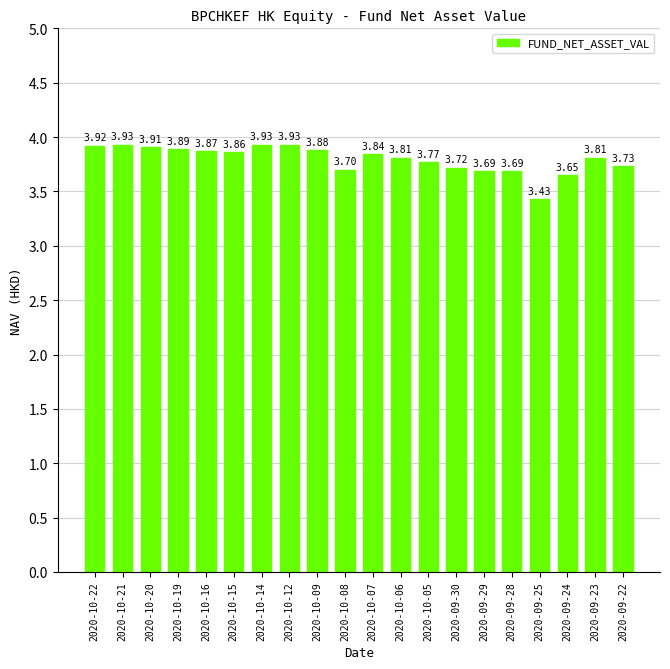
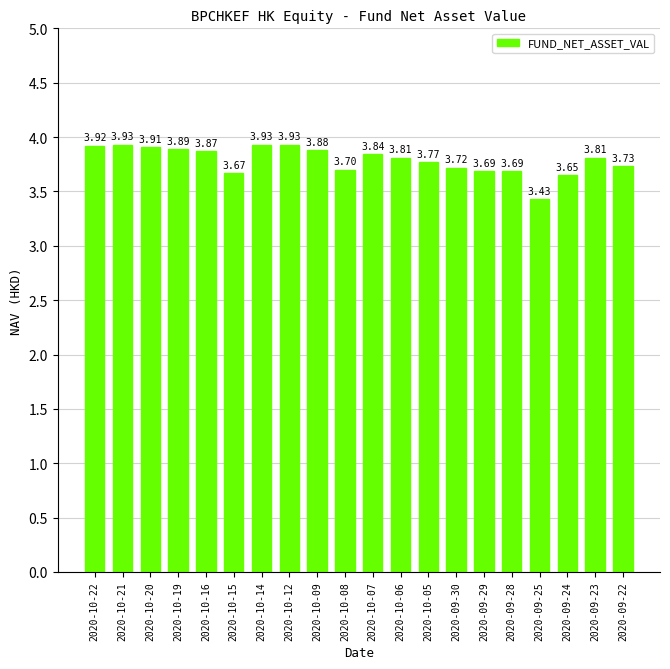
  {
    "2020-10-22": 3.92,
    "2020-10-21": 3.93,
    "2020-10-20": 3.91,
    "2020-10-19": 3.89,
    "2020-10-16": 3.87,
-   "2020-10-15": 3.86,
+   "2020-10-15": 3.67,
    "2020-10-14": 3.93,
    "2020-10-12": 3.93,
    "2020-10-09": 3.88,
    "2020-10-08": 3.70,
    "2020-10-07": 3.84,
    "2020-10-06": 3.81,
    "2020-10-05": 3.77,
    "2020-09-30": 3.72,
    "2020-09-29": 3.69,
    "2020-09-28": 3.69,
    "2020-09-25": 3.43,
    "2020-09-24": 3.65,
    "2020-09-23": 3.81,
    "2020-09-22": 3.73
  }
